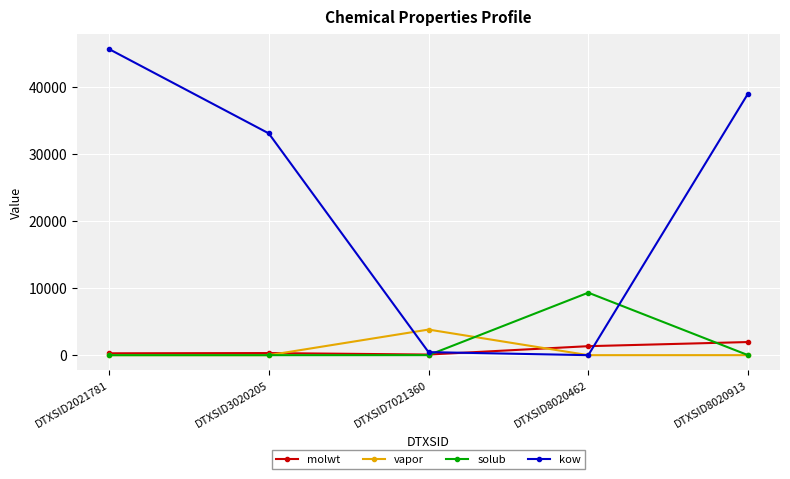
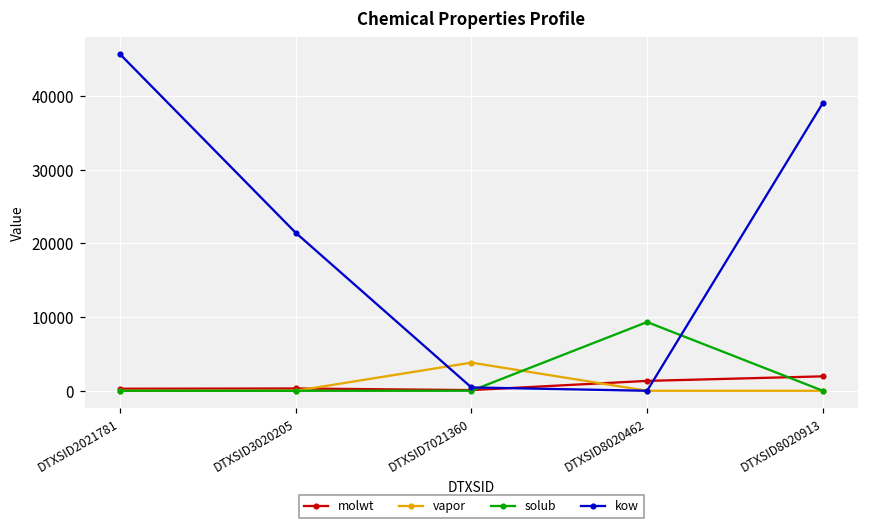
  {
    "molwt": {
      "DTXSID8020462": 1000,
      "DTXSID8020913": 2000
    },
    "vapor": {
      "DTXSID7021360": 4000
    },
    "solub": {
      "DTXSID8020462": 9000
    },
    "kow": {
      "DTXSID2021781": 46000,
-     "DTXSID3020205": 33000,
+     "DTXSID3020205": 21000,
      "DTXSID8020913": 39000
    }
  }
